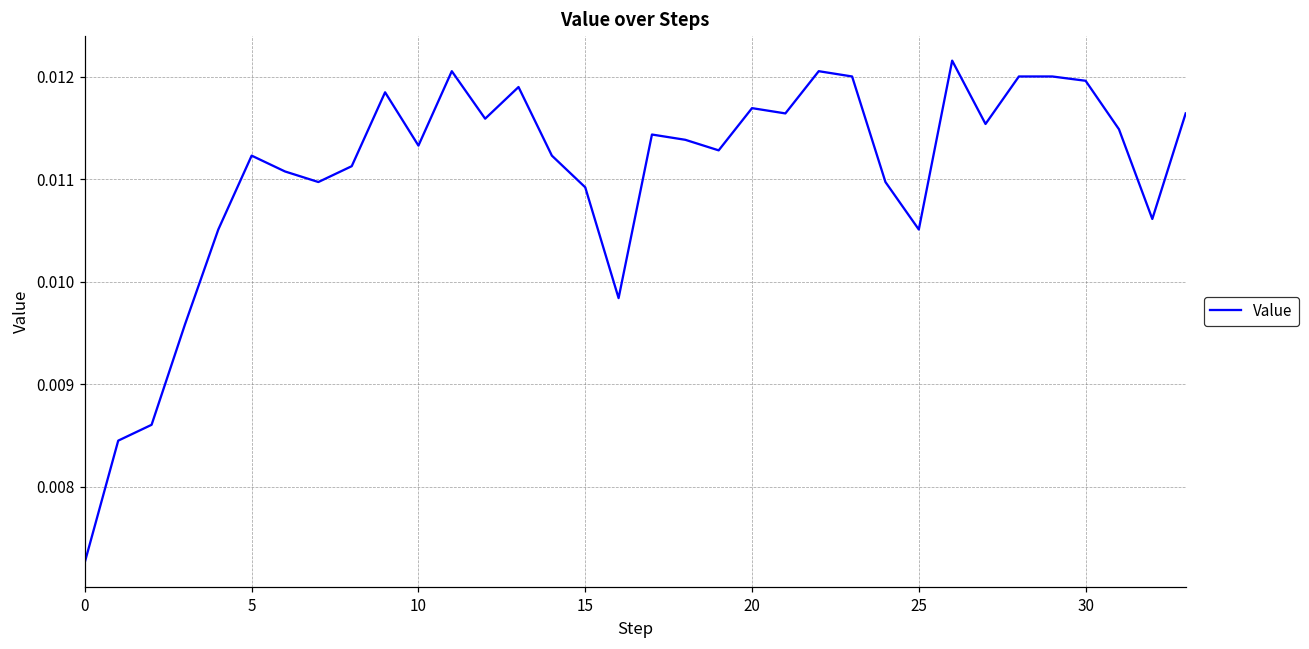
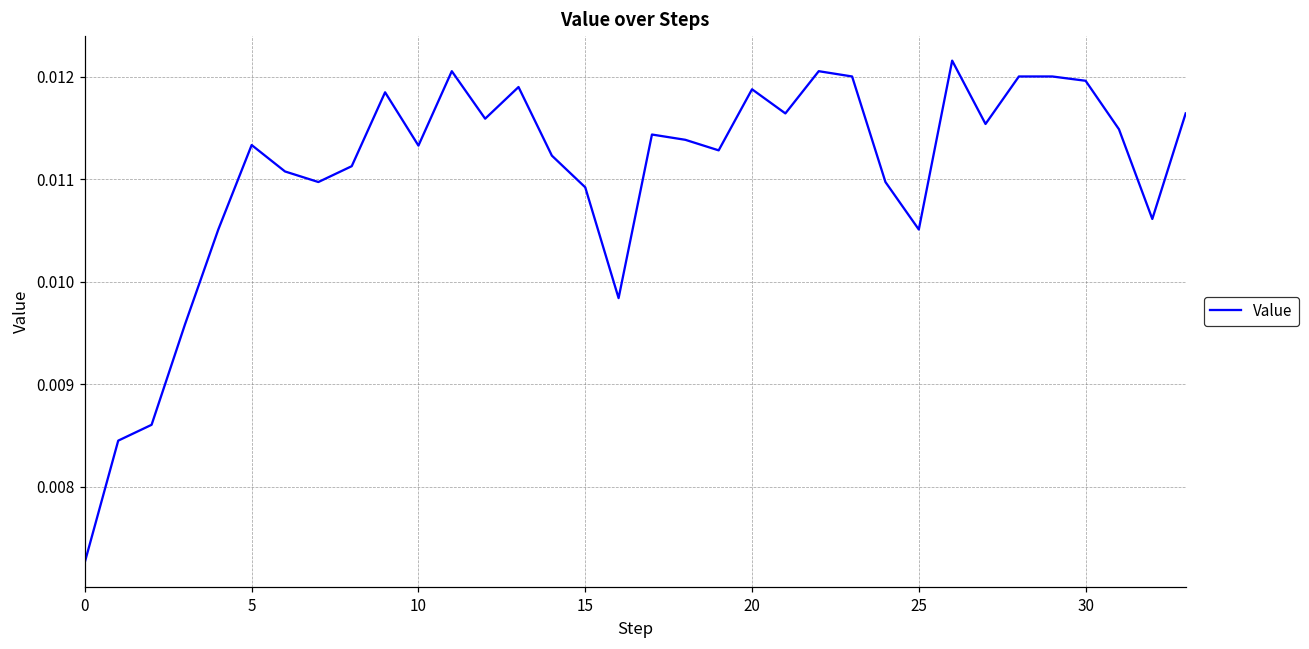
  {
    "0": 0.0073,
-   "5": 0.0112,
+   "5": 0.0113,
    "10": 0.0113,
    "15": 0.0109,
-   "20": 0.0117,
+   "20": 0.0119,
    "25": 0.0105,
    "30": 0.0120
  }
